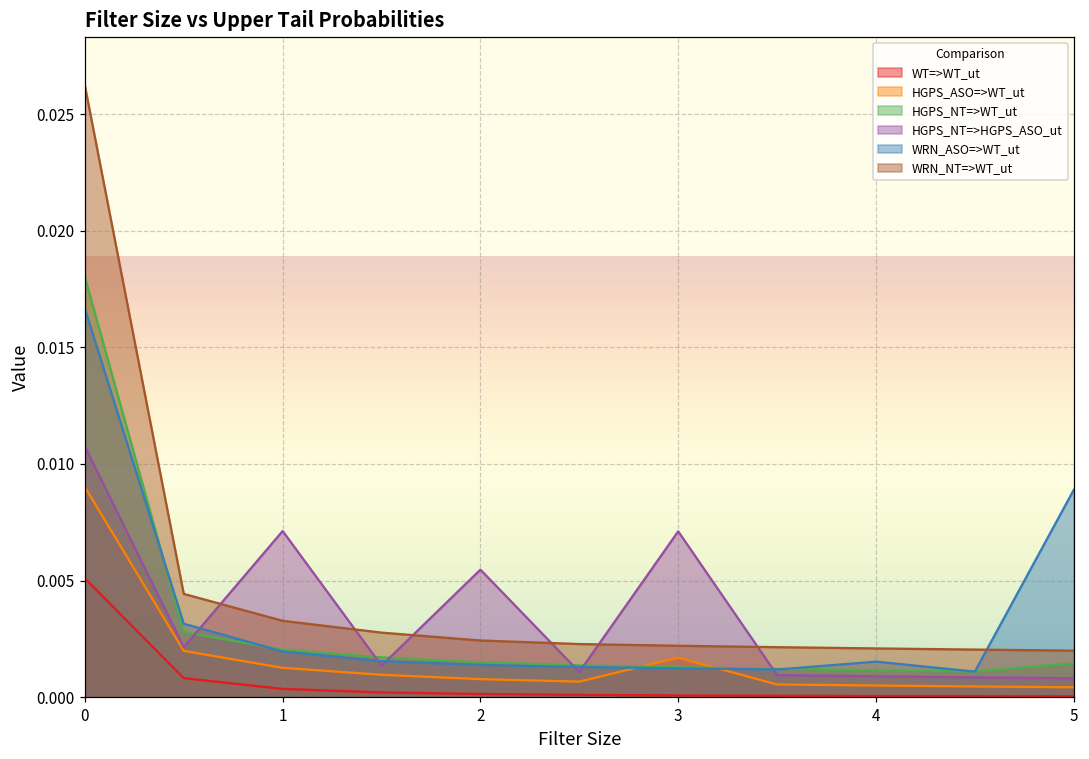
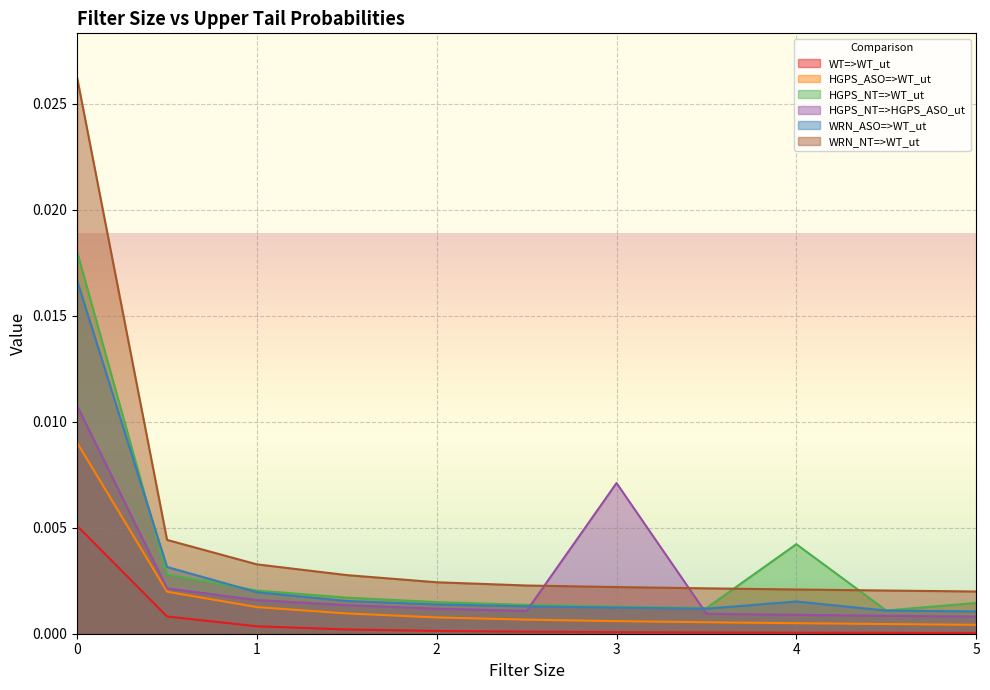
  {
    "HGPS_ASO=>WT_ut": {
      "0": 0.0090,
      "1": 0.0013,
      "2": 0.0008,
-     "3": 0.0017,
+     "3": 0.0006,
      "4": 0.0005,
      "5": 0.0004
    },
    "HGPS_NT=>WT_ut": {
      "0": 0.0180,
-     "4": 0.0012,
+     "4": 0.0042,
      "5": 0.0015
    },
    "HGPS_NT=>HGPS_ASO_ut": {
      "0": 0.0108,
-     "1": 0.0071,
-     "2": 0.0055,
+     "1": 0.0016,
+     "2": 0.0012,
      "3": 0.0071,
      "4": 0.0009,
      "5": 0.0008
    },
    "WRN_ASO=>WT_ut": {
      "0": 0.0167,
      "4": 0.0015,
-     "5": 0.0089
+     "5": 0.0011
    }
  }
